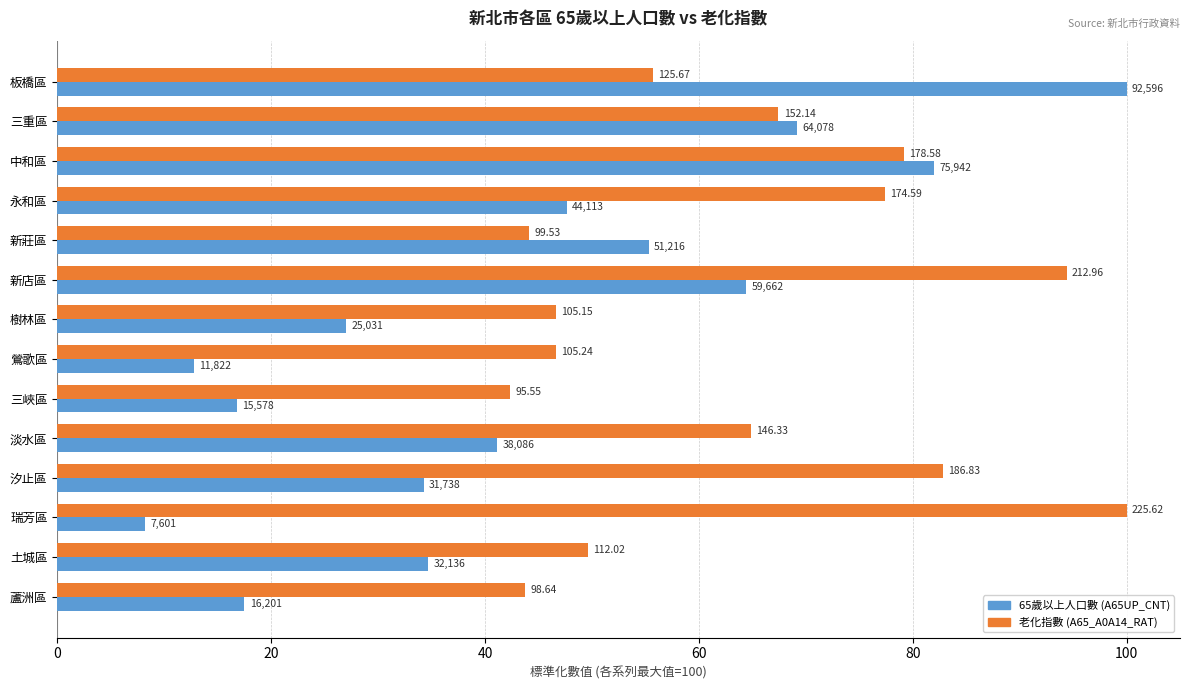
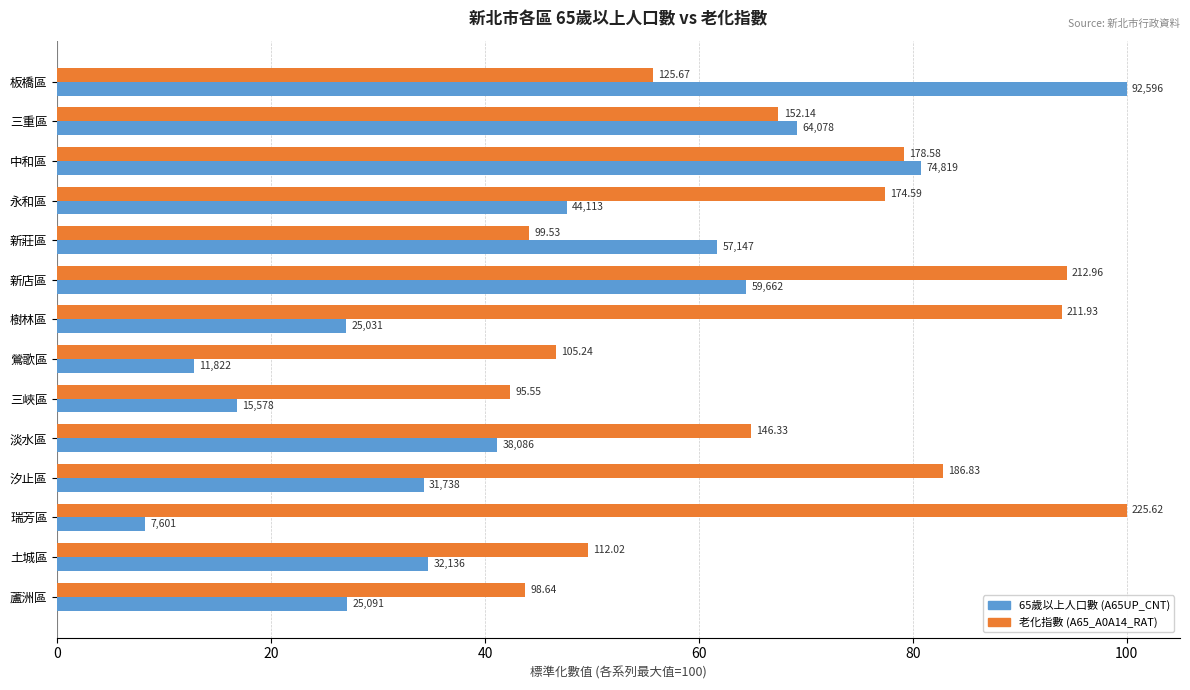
  {
    "65歲以上人口數 (A65UP_CNT)": {
-     "中和區": "75,942",
-     "新莊區": "51,216",
-     "蘆洲區": "16,201"
+     "中和區": "74,819",
+     "新莊區": "57,147",
+     "蘆洲區": "25,091"
    },
    "老化指數 (A65_A0A14_RAT)": {
-     "樹林區": "105.15"
+     "樹林區": "211.93"
    }
  }
